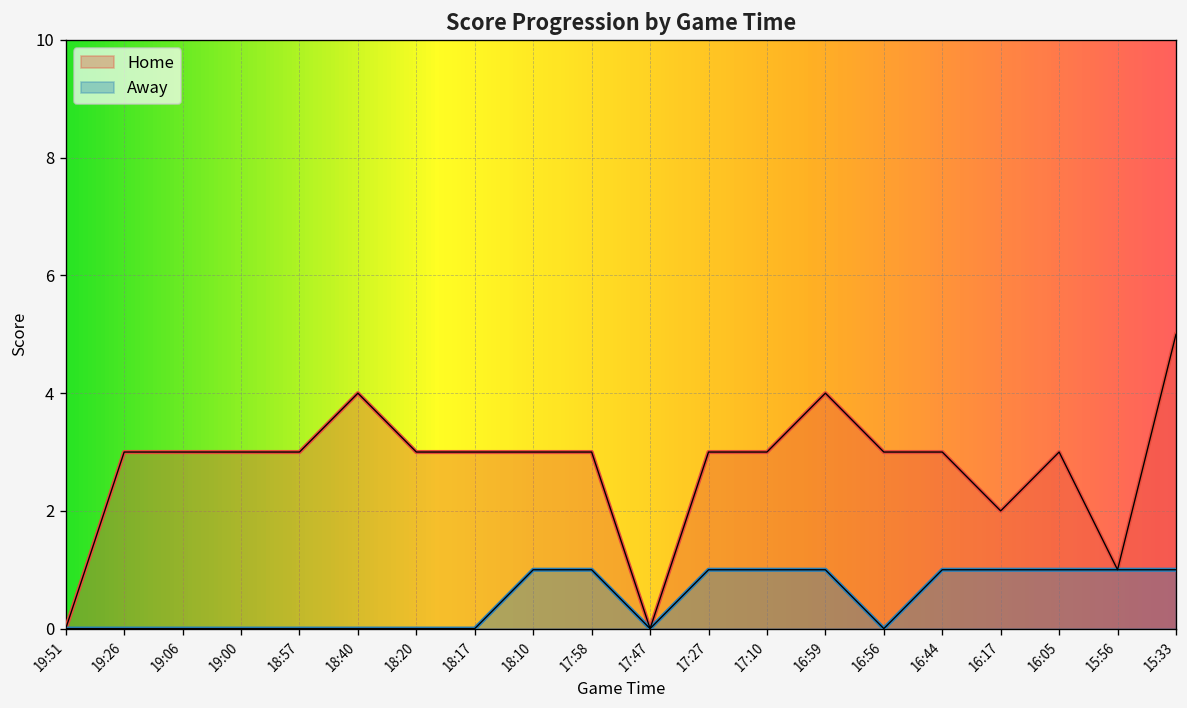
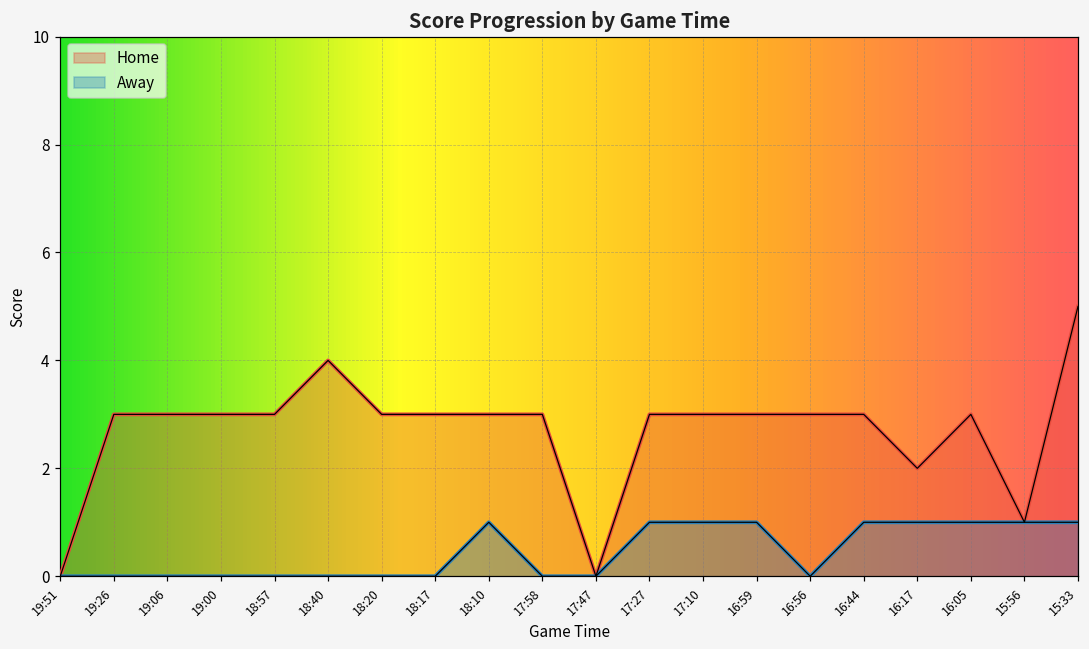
  {
    "Home": {
      "19:26": 3,
      "19:06": 3,
      "19:00": 3,
      "18:57": 3,
      "18:40": 4,
      "18:20": 3,
      "18:17": 3,
      "18:10": 3,
      "17:58": 3,
      "17:27": 3,
      "17:10": 3,
-     "16:59": 4,
+     "16:59": 3,
      "16:56": 3,
      "16:44": 3,
      "16:17": 2,
      "16:05": 3,
      "15:33": 5
    },
    "Away": {
      "19:26": 0,
      "19:06": 0,
      "19:00": 0,
      "18:57": 0,
      "18:40": 0,
      "18:20": 0,
      "18:17": 0,
      "18:10": 1,
-     "17:58": 1,
+     "17:58": 0,
      "17:27": 1,
      "17:10": 1,
      "16:59": 1,
      "16:56": 0,
      "16:44": 1,
      "16:17": 1,
      "16:05": 1,
      "15:33": 1
    }
  }
